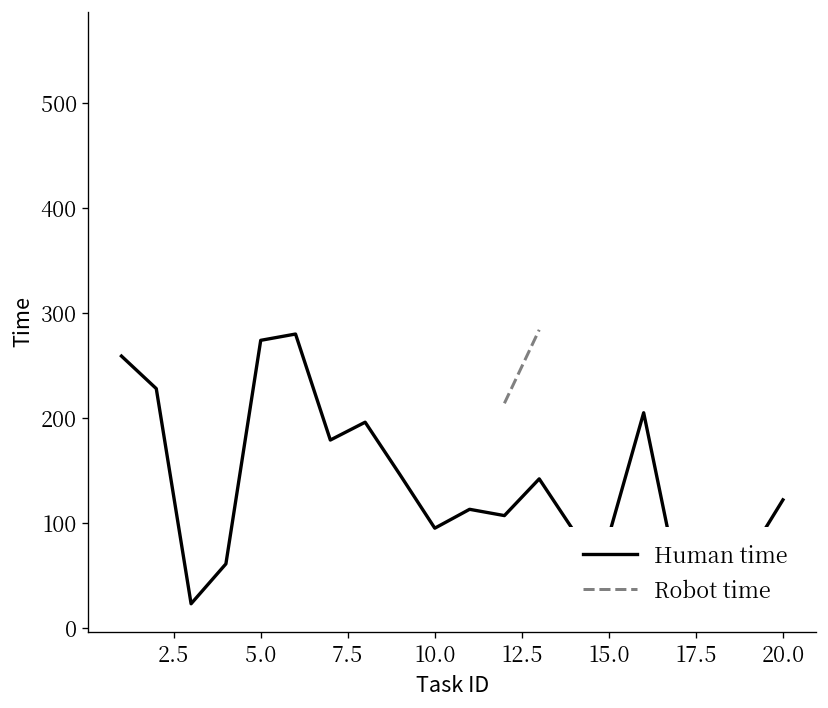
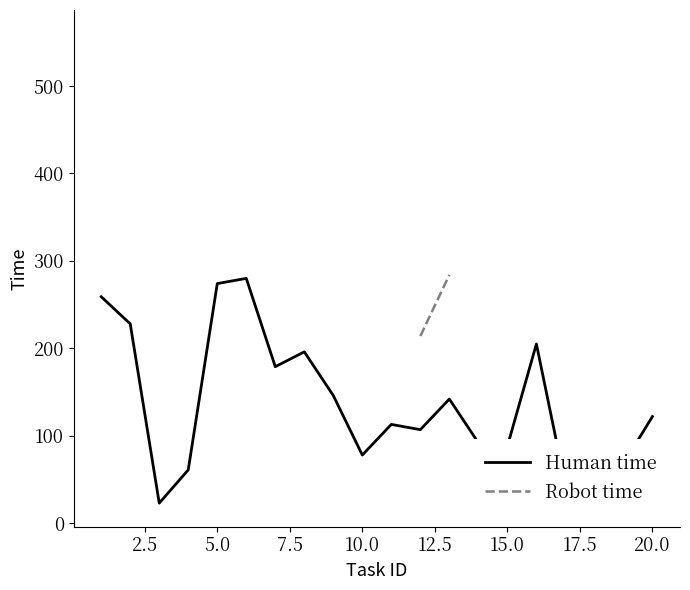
  {
    "Human time": {
      "5.0": 270,
-     "10.0": 100,
+     "10.0": 80,
      "20.0": 120
    }
  }
